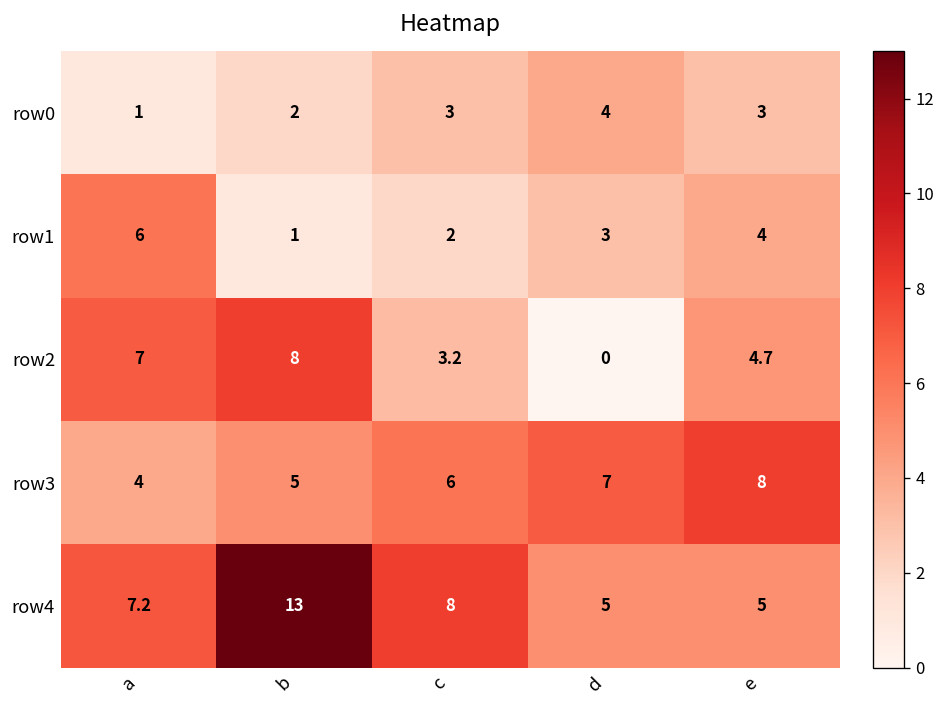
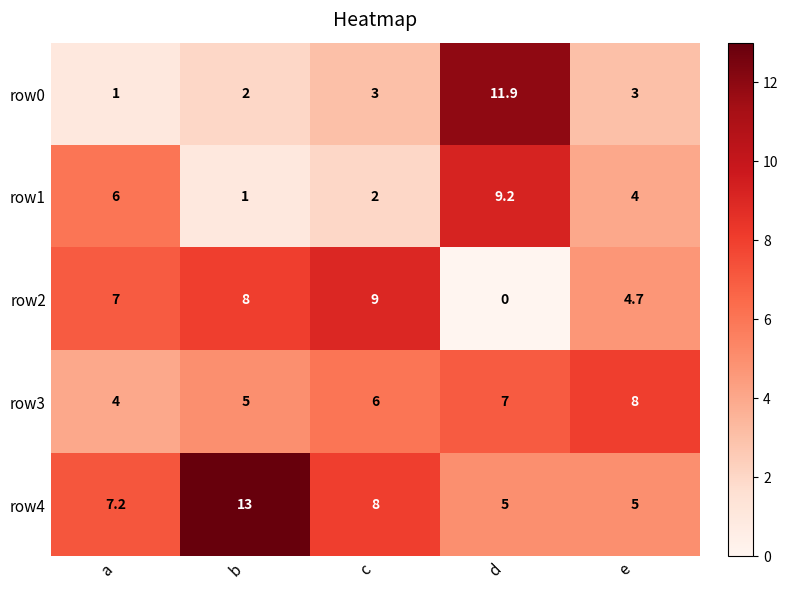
  {
    "row0": {
      "a": 1,
      "b": 2,
      "c": 3,
-     "d": 4,
+     "d": 11.9,
      "e": 3
    },
    "row1": {
      "a": 6,
      "b": 1,
      "c": 2,
-     "d": 3,
+     "d": 9.2,
      "e": 4
    },
    "row2": {
      "a": 7,
      "b": 8,
-     "c": 3.2,
+     "c": 9,
      "d": 0,
      "e": 4.7
    },
    "row3": {
      "a": 4,
      "b": 5,
      "c": 6,
      "d": 7,
      "e": 8
    },
    "row4": {
      "a": 7.2,
      "b": 13,
      "c": 8,
      "d": 5,
      "e": 5
    }
  }
